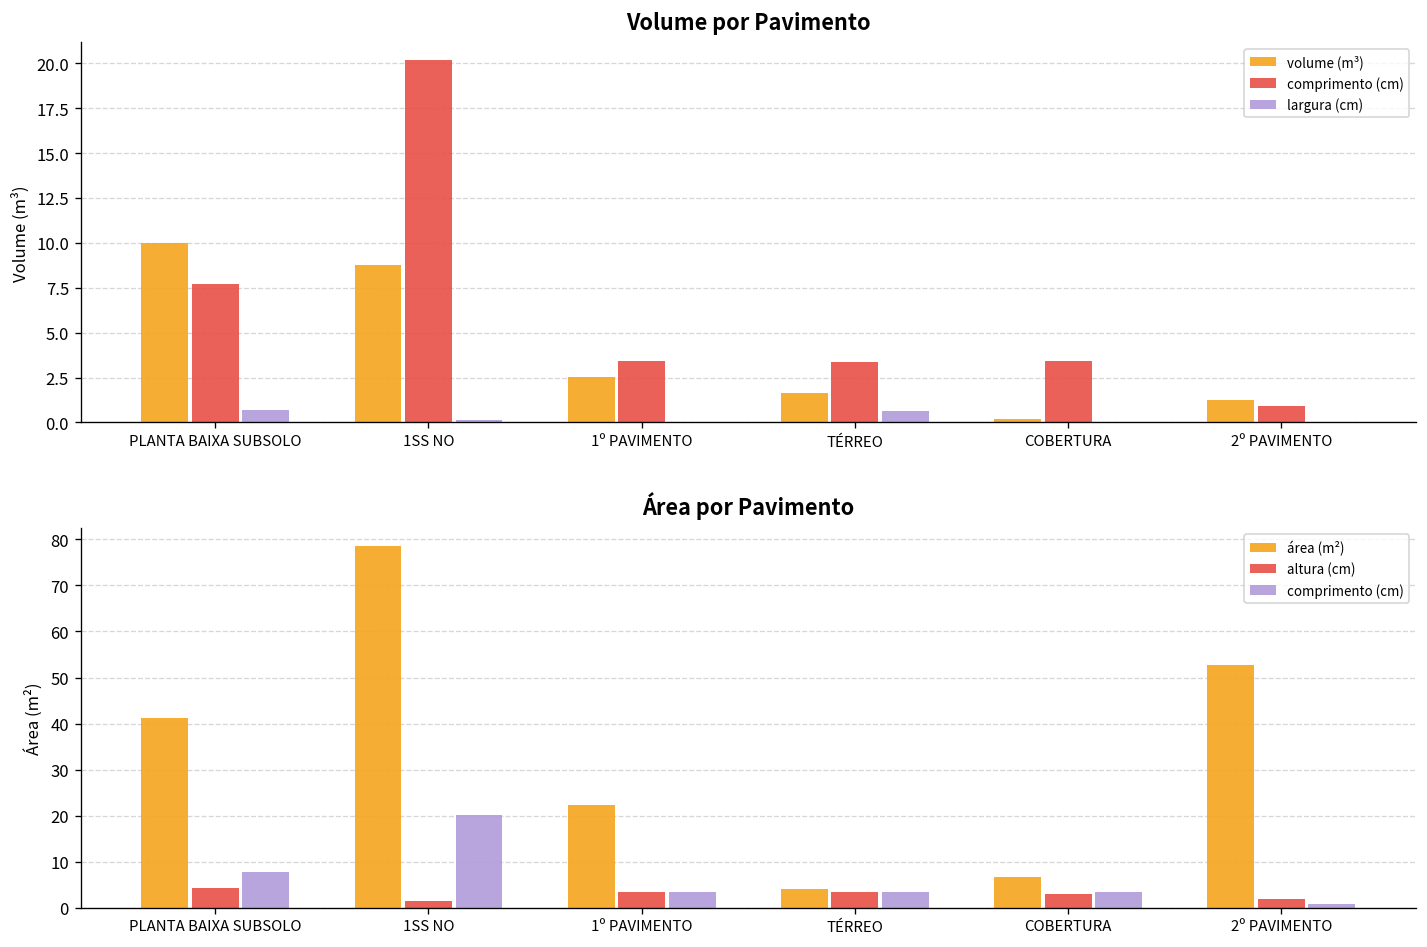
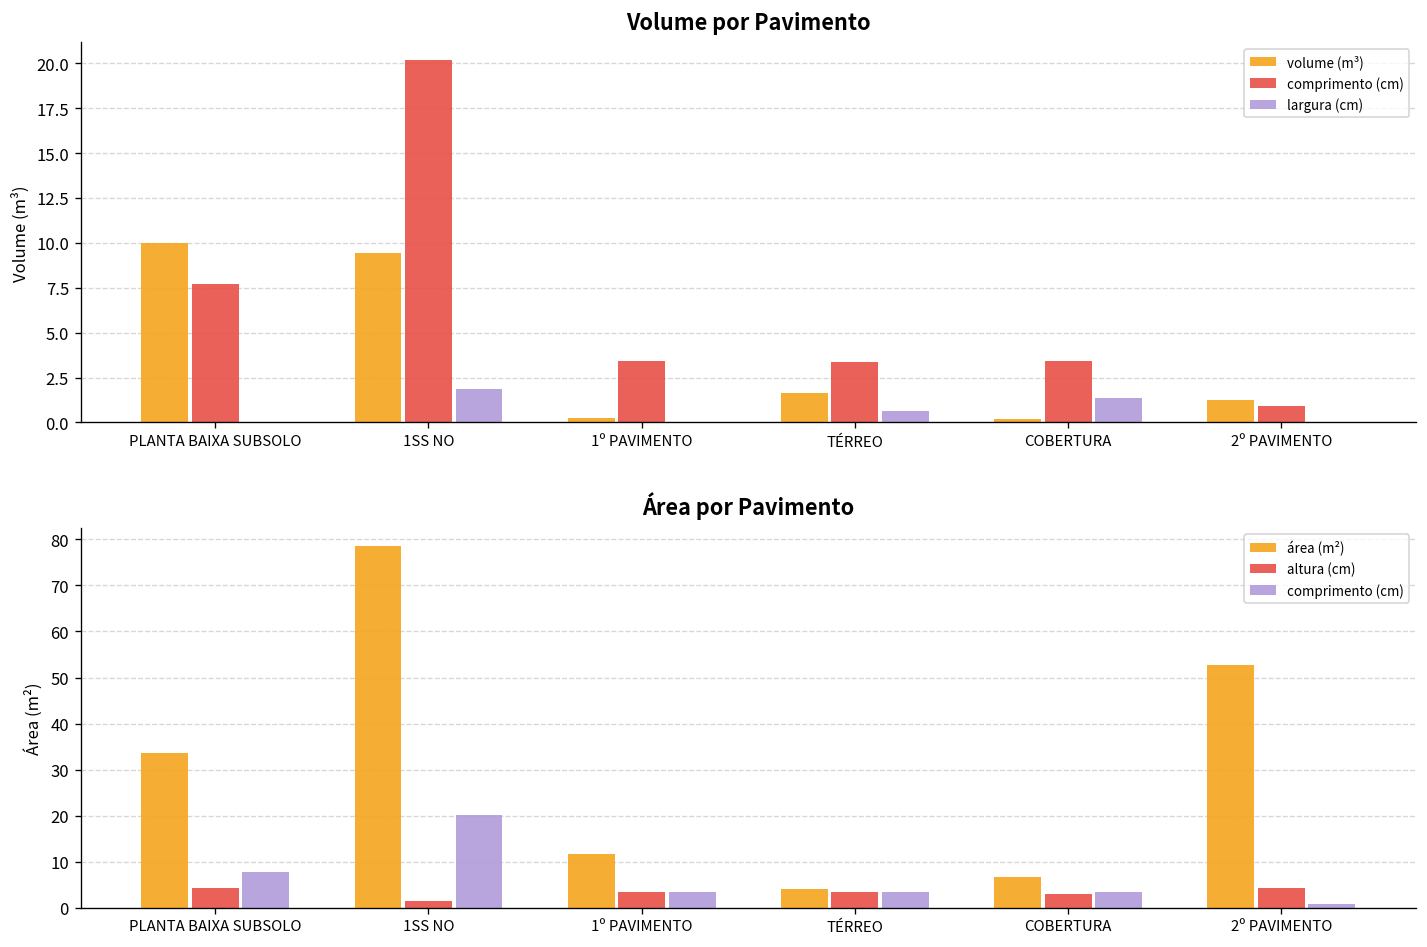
  {
    "Volume por Pavimento": {
      "volume (m³)": {
        "PLANTA BAIXA SUBSOLO": 10.0,
-       "1SS NO": 8.8,
-       "1º PAVIMENTO": 2.5,
+       "1SS NO": 9.4,
+       "1º PAVIMENTO": 0.2,
        "TÉRREO": 1.6,
        "COBERTURA": 0.2,
        "2º PAVIMENTO": 1.2
      },
      "largura (cm)": {
-       "PLANTA BAIXA SUBSOLO": 0.7,
-       "1SS NO": 0.1,
+       "PLANTA BAIXA SUBSOLO": 0.1,
+       "1SS NO": 1.9,
        "TÉRREO": 0.6,
-       "COBERTURA": 0.0
+       "COBERTURA": 1.4
      }
    },
    "Área por Pavimento": {
      "área (m²)": {
-       "PLANTA BAIXA SUBSOLO": 41,
+       "PLANTA BAIXA SUBSOLO": 34,
        "1SS NO": 79,
-       "1º PAVIMENTO": 22,
+       "1º PAVIMENTO": 12,
        "TÉRREO": 4,
        "COBERTURA": 7,
        "2º PAVIMENTO": 53
      },
      "altura (cm)": {
        "PLANTA BAIXA SUBSOLO": 4,
        "1SS NO": 2,
        "1º PAVIMENTO": 3,
        "TÉRREO": 3,
        "COBERTURA": 3,
-       "2º PAVIMENTO": 2
+       "2º PAVIMENTO": 4
      },
      "comprimento (cm)": {
        "PLANTA BAIXA SUBSOLO": 8,
        "1SS NO": 20,
        "1º PAVIMENTO": 3,
        "TÉRREO": 3,
        "COBERTURA": 3,
        "2º PAVIMENTO": 1
      }
    }
  }
